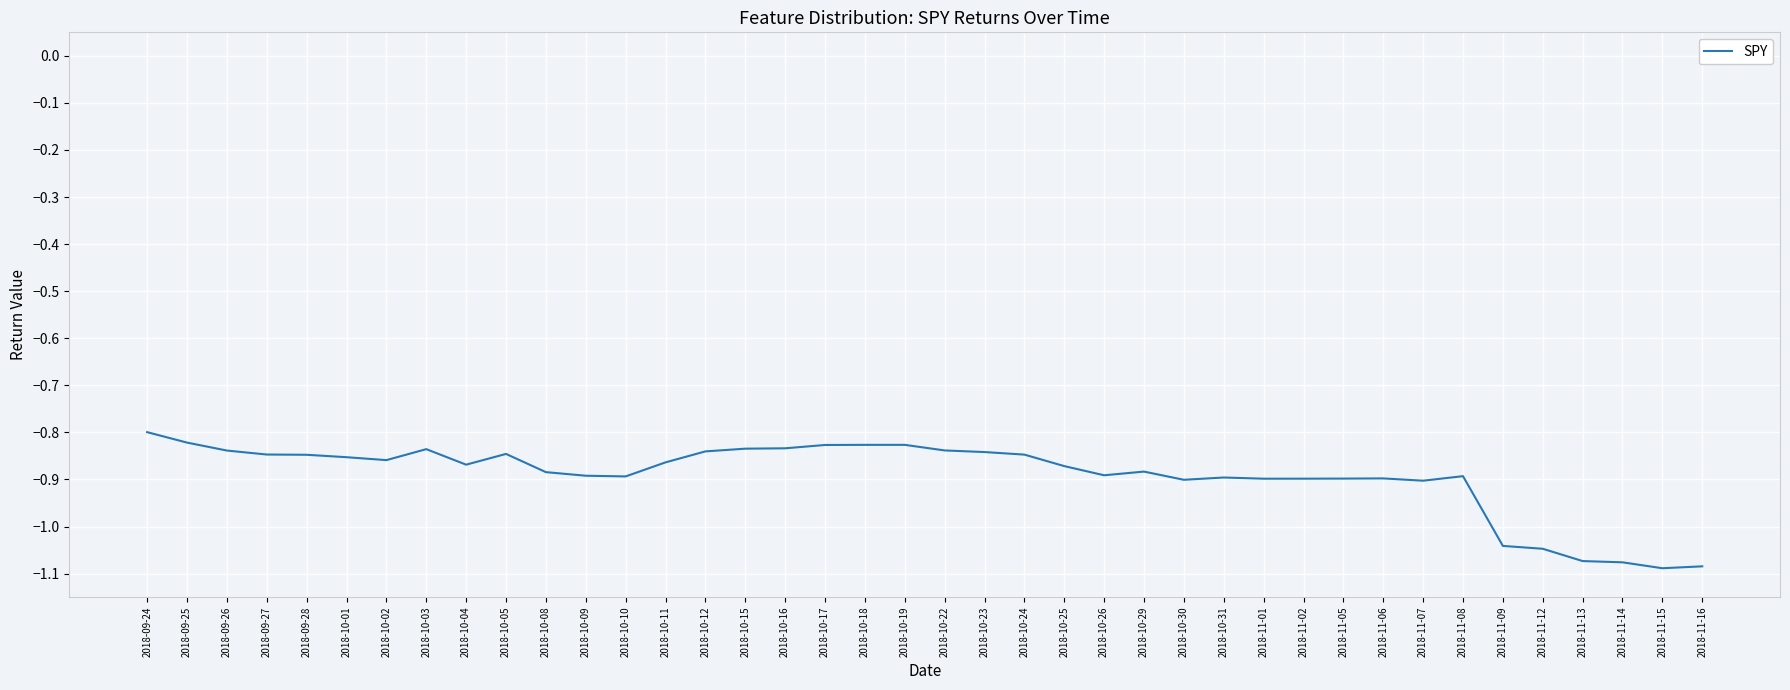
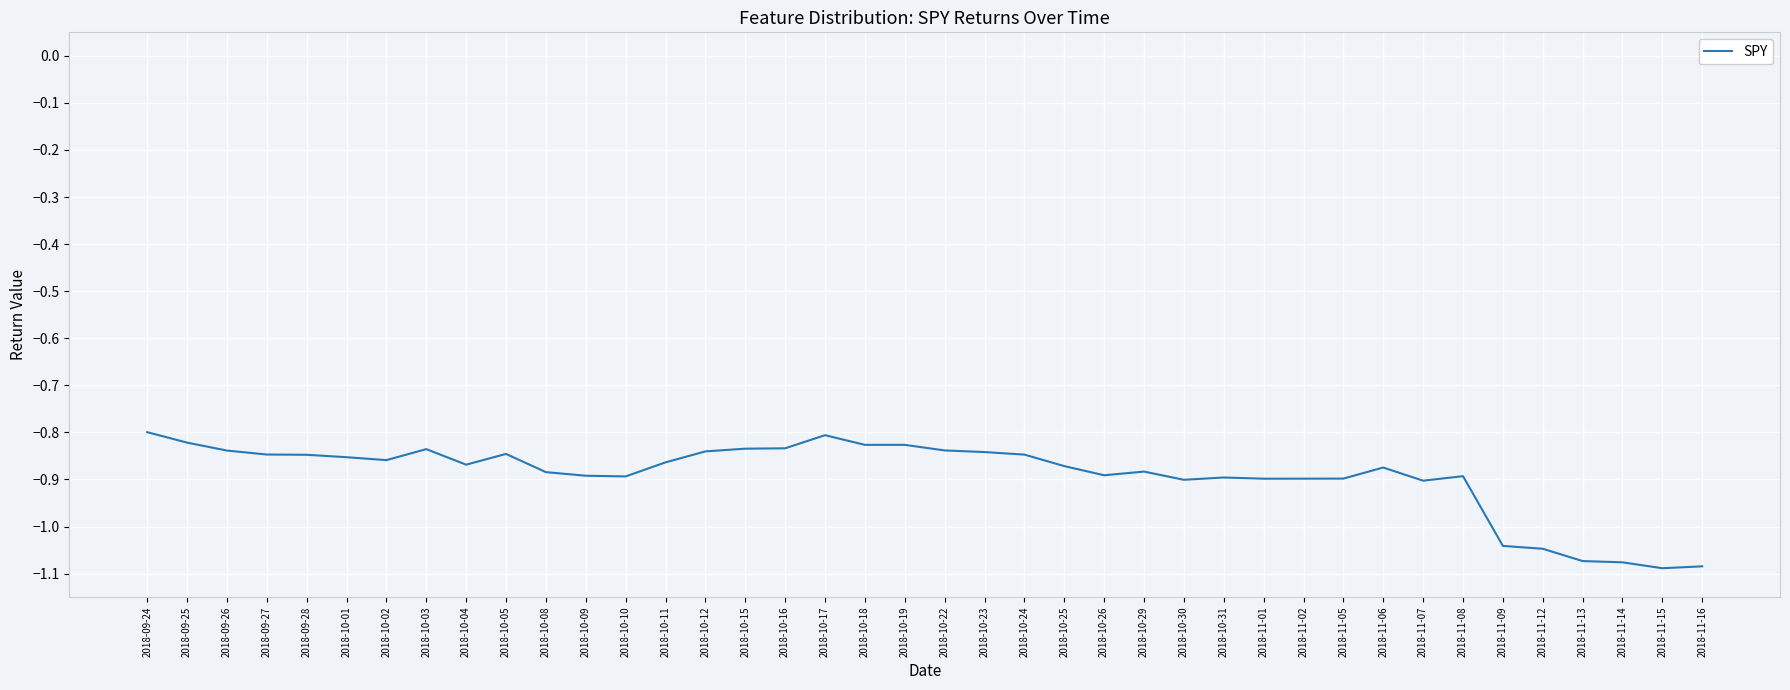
  {
    "2018-09-24": -0.80,
    "2018-09-25": -0.82,
    "2018-09-26": -0.84,
    "2018-09-27": -0.85,
    "2018-09-28": -0.85,
    "2018-10-01": -0.85,
    "2018-10-02": -0.86,
    "2018-10-03": -0.84,
    "2018-10-04": -0.87,
    "2018-10-05": -0.85,
    "2018-10-08": -0.88,
    "2018-10-09": -0.89,
    "2018-10-10": -0.89,
    "2018-10-11": -0.86,
    "2018-10-12": -0.84,
    "2018-10-15": -0.83,
    "2018-10-16": -0.83,
-   "2018-10-17": -0.83,
+   "2018-10-17": -0.81,
    "2018-10-18": -0.83,
    "2018-10-19": -0.83,
    "2018-10-22": -0.84,
    "2018-10-23": -0.84,
    "2018-10-24": -0.85,
    "2018-10-25": -0.87,
    "2018-10-26": -0.89,
    "2018-10-29": -0.88,
    "2018-10-30": -0.90,
    "2018-10-31": -0.90,
    "2018-11-01": -0.90,
    "2018-11-02": -0.90,
    "2018-11-05": -0.90,
-   "2018-11-06": -0.90,
+   "2018-11-06": -0.87,
    "2018-11-07": -0.90,
    "2018-11-08": -0.89,
    "2018-11-09": -1.04,
    "2018-11-12": -1.05,
    "2018-11-13": -1.07,
    "2018-11-14": -1.08,
    "2018-11-15": -1.09,
    "2018-11-16": -1.08
  }
